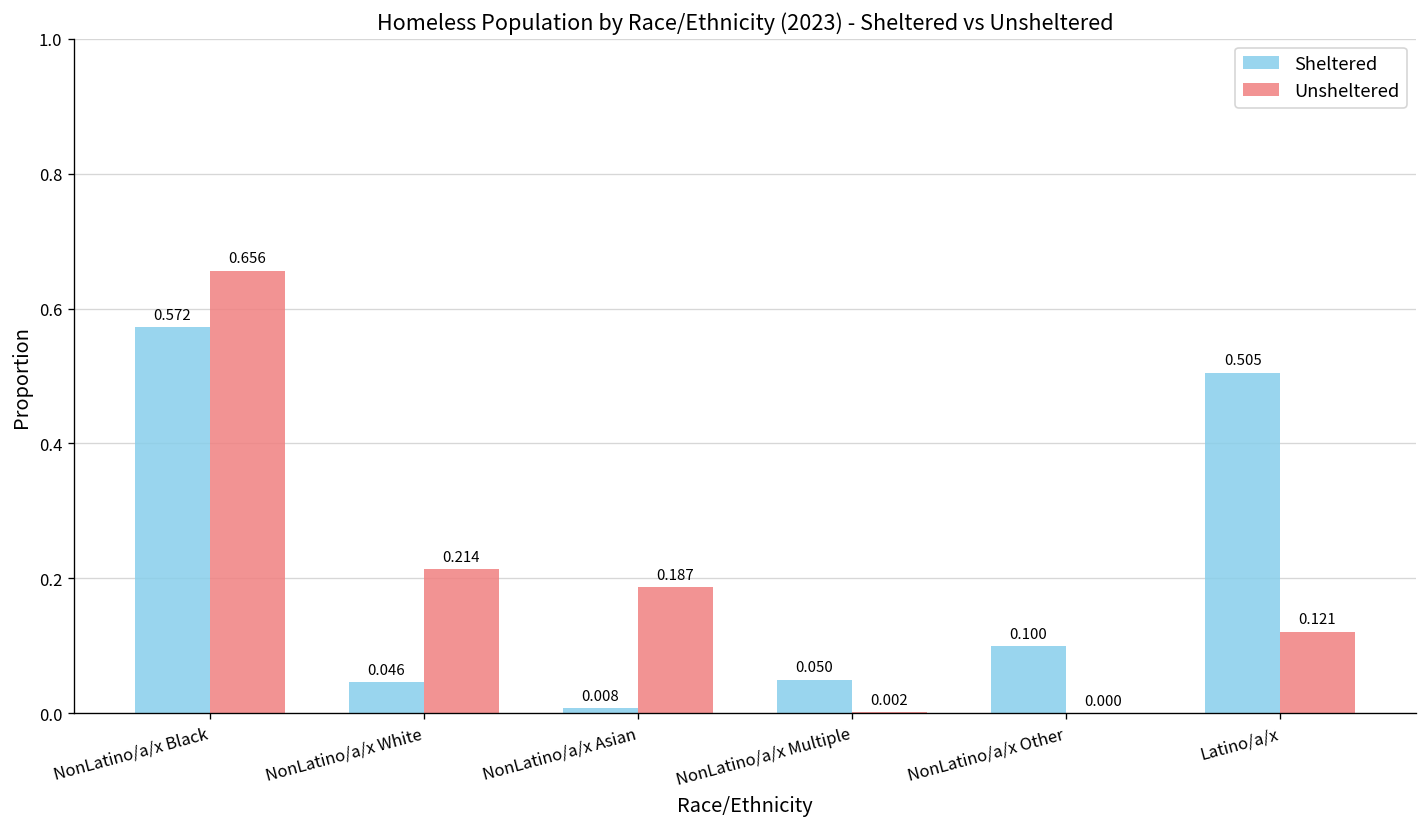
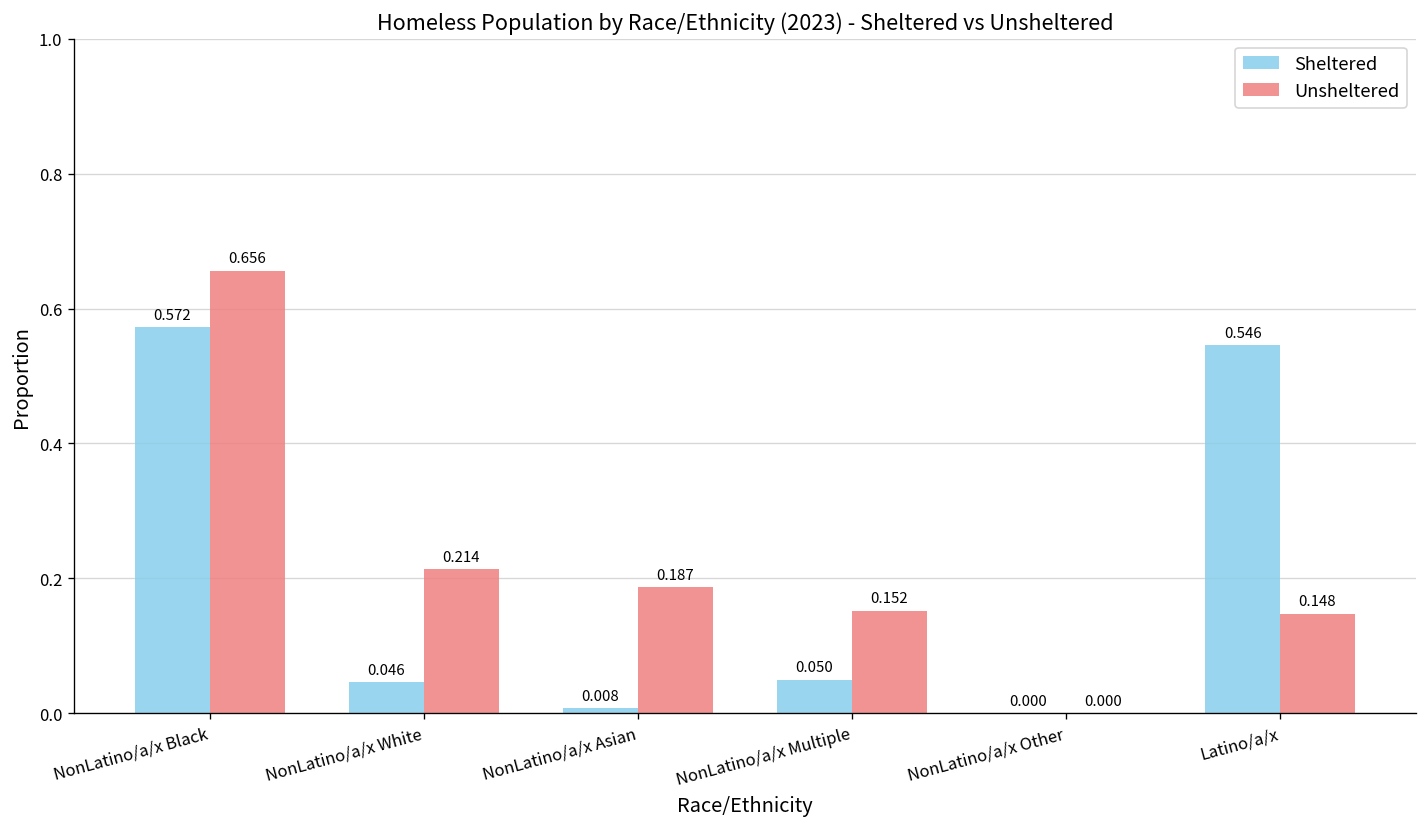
  {
    "Sheltered": {
      "NonLatino/a/x Black": 0.572,
      "NonLatino/a/x White": 0.046,
      "NonLatino/a/x Asian": 0.008,
      "NonLatino/a/x Multiple": 0.050,
-     "NonLatino/a/x Other": 0.100,
-     "Latino/a/x": 0.505
+     "NonLatino/a/x Other": 0.000,
+     "Latino/a/x": 0.546
    },
    "Unsheltered": {
      "NonLatino/a/x Black": 0.656,
      "NonLatino/a/x White": 0.214,
      "NonLatino/a/x Asian": 0.187,
-     "NonLatino/a/x Multiple": 0.002,
+     "NonLatino/a/x Multiple": 0.152,
      "NonLatino/a/x Other": 0.000,
-     "Latino/a/x": 0.121
+     "Latino/a/x": 0.148
    }
  }
